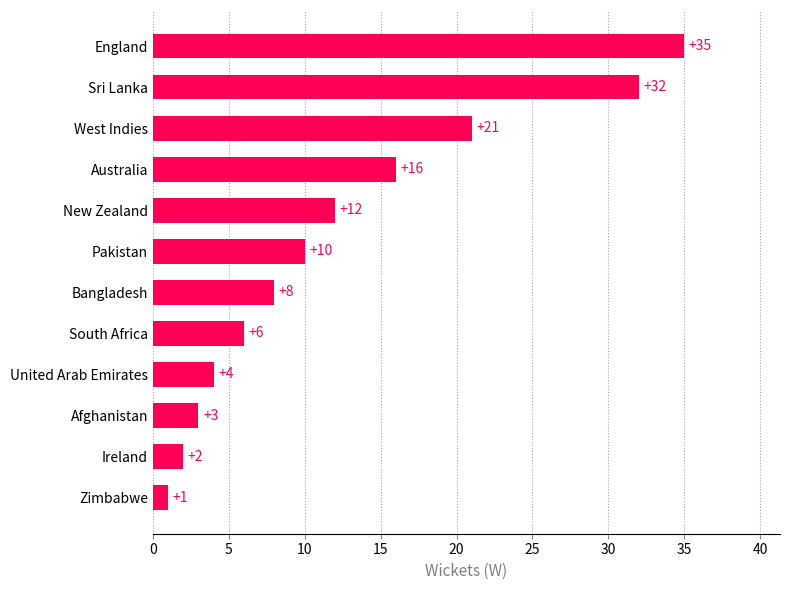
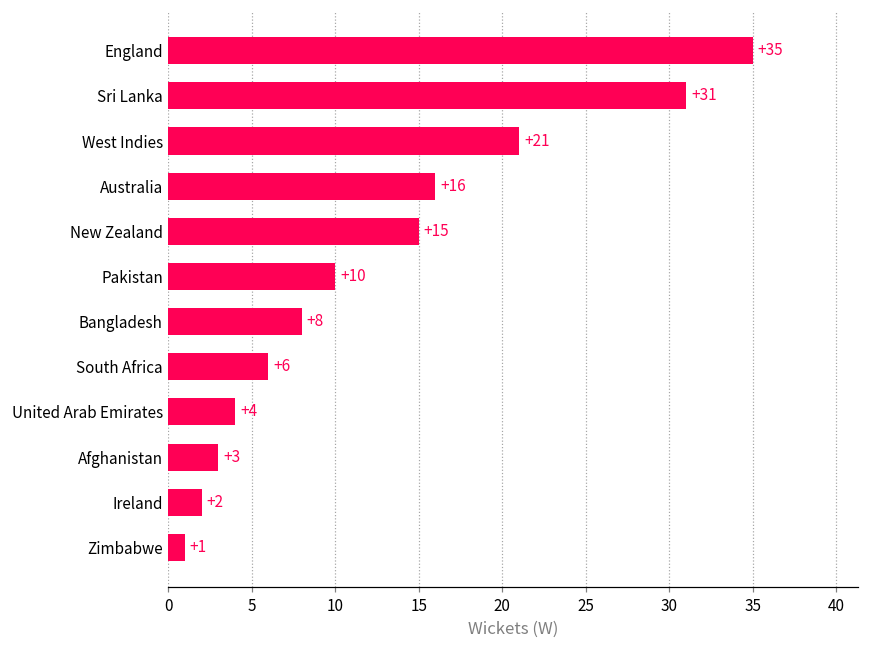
  {
    "England": "+35",
-   "Sri Lanka": "+32",
+   "Sri Lanka": "+31",
    "West Indies": "+21",
    "Australia": "+16",
-   "New Zealand": "+12",
+   "New Zealand": "+15",
    "Pakistan": "+10",
    "Bangladesh": "+8",
    "South Africa": "+6",
    "United Arab Emirates": "+4",
    "Afghanistan": "+3",
    "Ireland": "+2",
    "Zimbabwe": "+1"
  }
